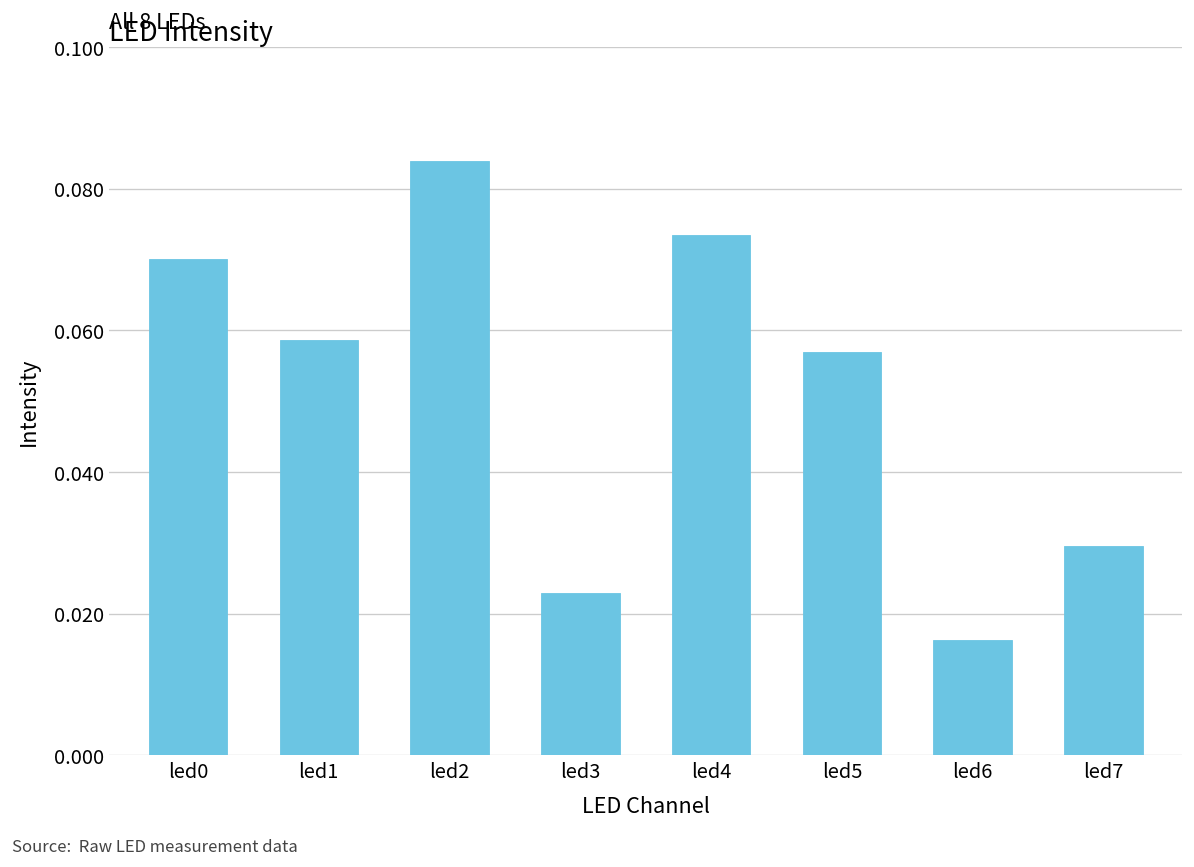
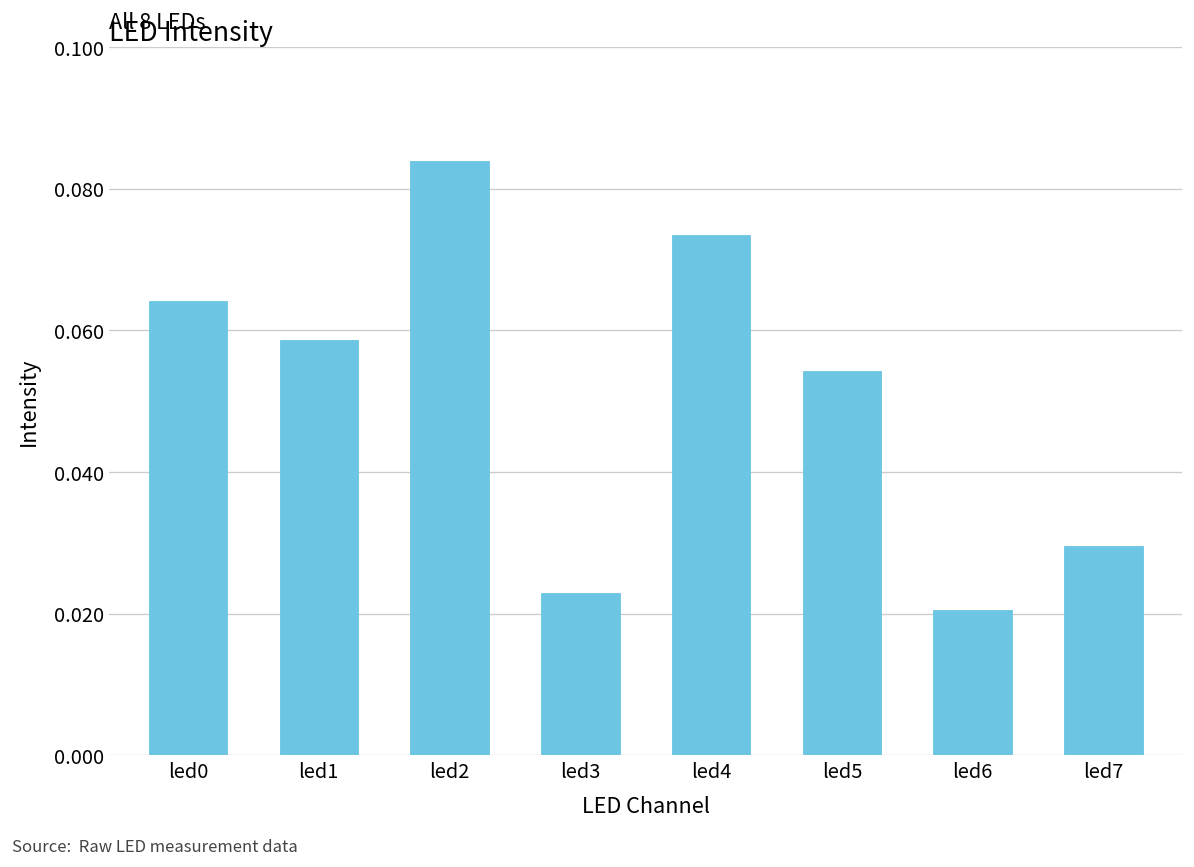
  {
-   "led0": 0.070,
+   "led0": 0.064,
    "led1": 0.059,
    "led2": 0.084,
    "led3": 0.023,
    "led4": 0.073,
-   "led5": 0.057,
-   "led6": 0.016,
+   "led5": 0.054,
+   "led6": 0.020,
    "led7": 0.030
  }
